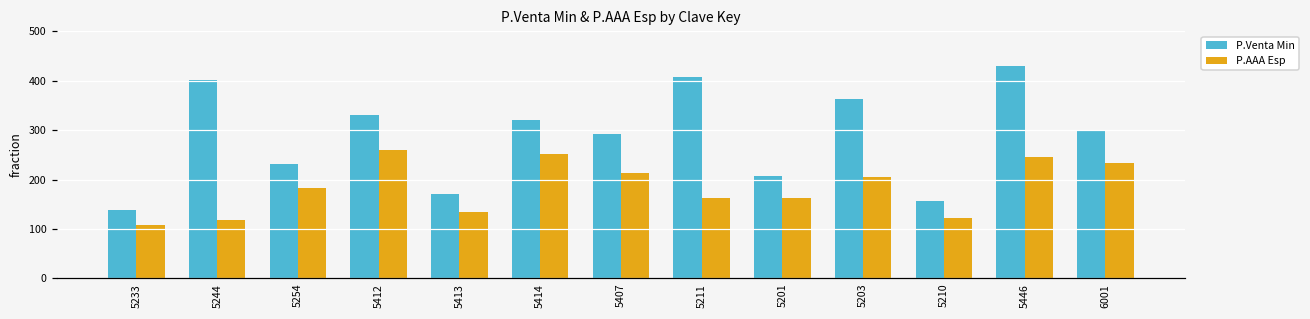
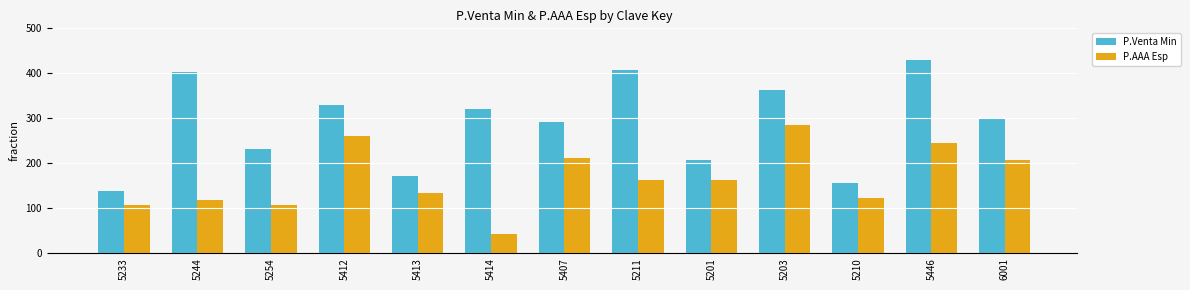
  {
    "P.Venta Min": {
      "5233": 140,
      "5244": 400,
      "5254": 230,
      "5412": 330,
      "5413": 170,
      "5414": 320,
      "5407": 290,
      "5211": 410,
      "5201": 210,
      "5203": 360,
      "5210": 160,
      "5446": 430,
      "6001": 300
    },
    "P.AAA Esp": {
      "5233": 110,
      "5244": 120,
-     "5254": 180,
+     "5254": 110,
      "5412": 260,
      "5413": 130,
-     "5414": 250,
+     "5414": 40,
      "5407": 210,
      "5211": 160,
      "5201": 160,
-     "5203": 210,
+     "5203": 280,
      "5210": 120,
      "5446": 250,
-     "6001": 230
+     "6001": 210
    }
  }
